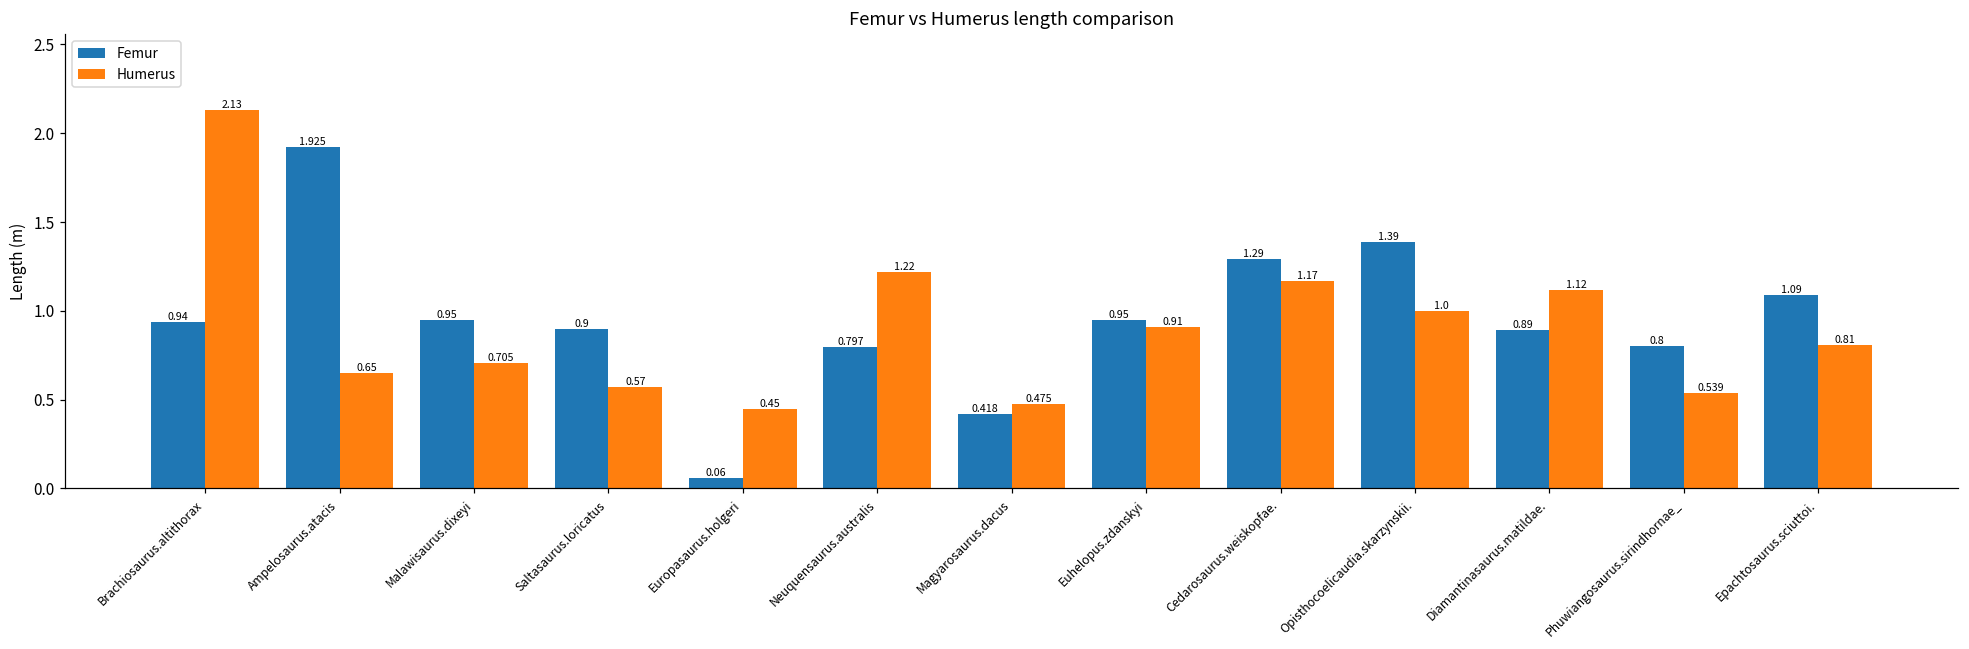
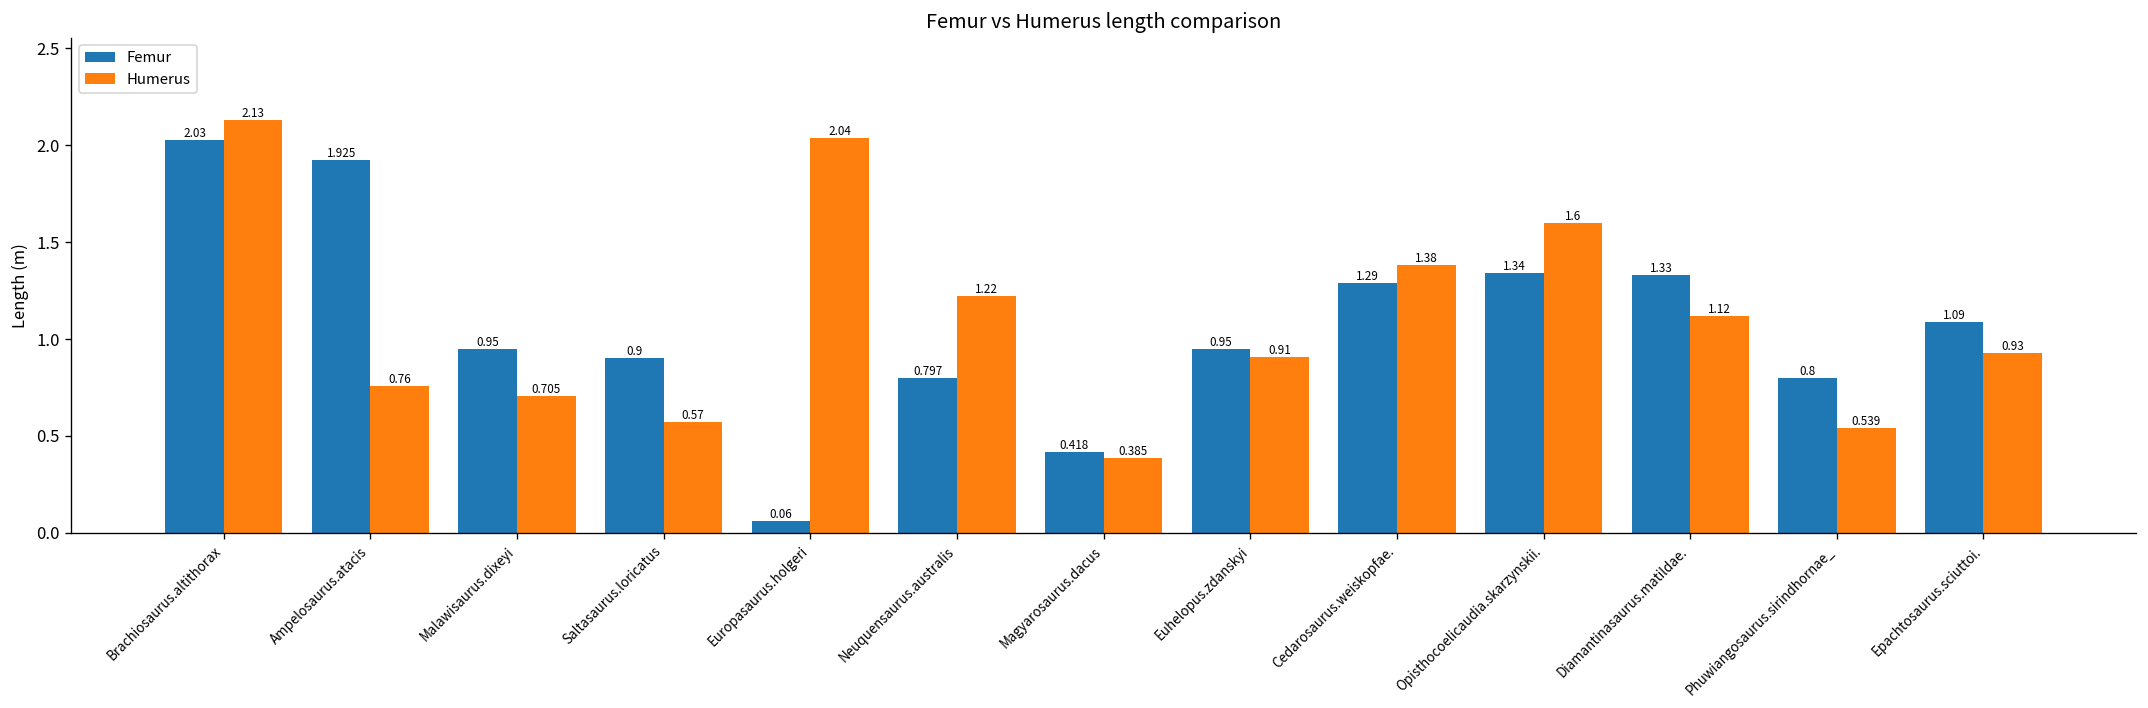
  {
    "Femur": {
-     "Brachiosaurus.altithorax": 0.94,
+     "Brachiosaurus.altithorax": 2.03,
      "Ampelosaurus.atacis": 1.925,
      "Malawisaurus.dixeyi": 0.95,
      "Saltasaurus.loricatus": 0.9,
      "Europasaurus.holgeri": 0.06,
      "Neuquensaurus.australis": 0.797,
      "Magyarosaurus.dacus": 0.418,
      "Euhelopus.zdanskyi": 0.95,
      "Cedarosaurus.weiskopfae.": 1.29,
-     "Opisthocoelicaudia.skarzynskii.": 1.39,
-     "Diamantinasaurus.matildae.": 0.89,
+     "Opisthocoelicaudia.skarzynskii.": 1.34,
+     "Diamantinasaurus.matildae.": 1.33,
      "Phuwiangosaurus.sirindhornae_": 0.8,
      "Epachtosaurus.sciuttoi.": 1.09
    },
    "Humerus": {
      "Brachiosaurus.altithorax": 2.13,
-     "Ampelosaurus.atacis": 0.65,
+     "Ampelosaurus.atacis": 0.76,
      "Malawisaurus.dixeyi": 0.705,
      "Saltasaurus.loricatus": 0.57,
-     "Europasaurus.holgeri": 0.45,
+     "Europasaurus.holgeri": 2.04,
      "Neuquensaurus.australis": 1.22,
-     "Magyarosaurus.dacus": 0.475,
+     "Magyarosaurus.dacus": 0.385,
      "Euhelopus.zdanskyi": 0.91,
-     "Cedarosaurus.weiskopfae.": 1.17,
-     "Opisthocoelicaudia.skarzynskii.": 1.0,
+     "Cedarosaurus.weiskopfae.": 1.38,
+     "Opisthocoelicaudia.skarzynskii.": 1.6,
      "Diamantinasaurus.matildae.": 1.12,
      "Phuwiangosaurus.sirindhornae_": 0.539,
-     "Epachtosaurus.sciuttoi.": 0.81
+     "Epachtosaurus.sciuttoi.": 0.93
    }
  }
